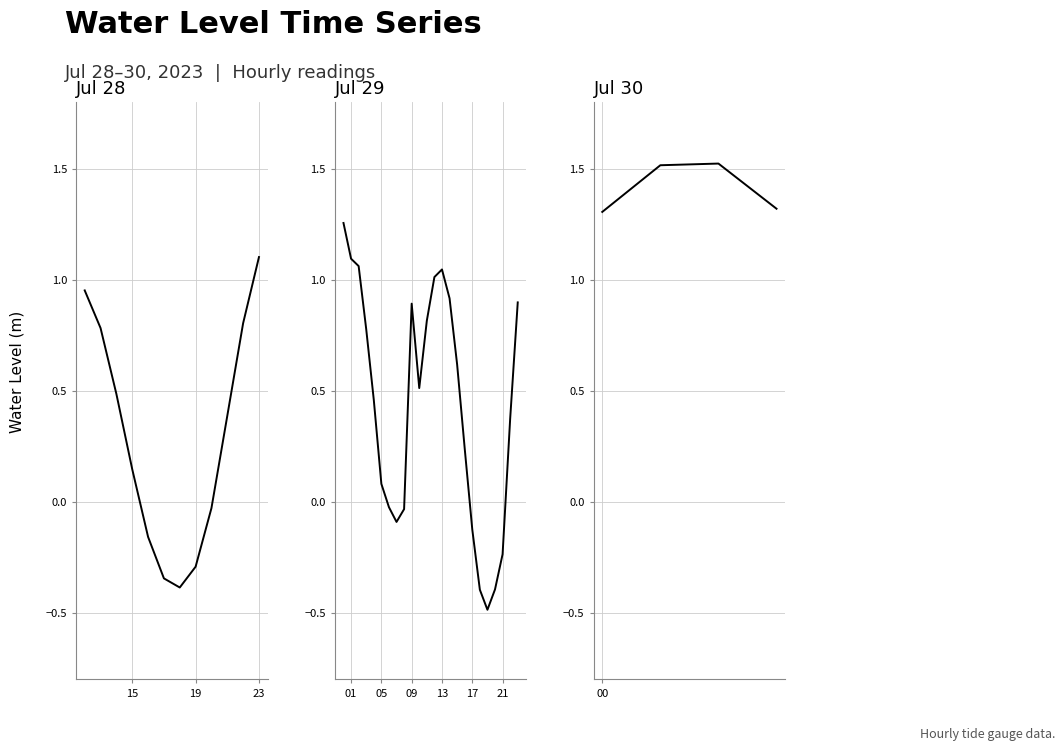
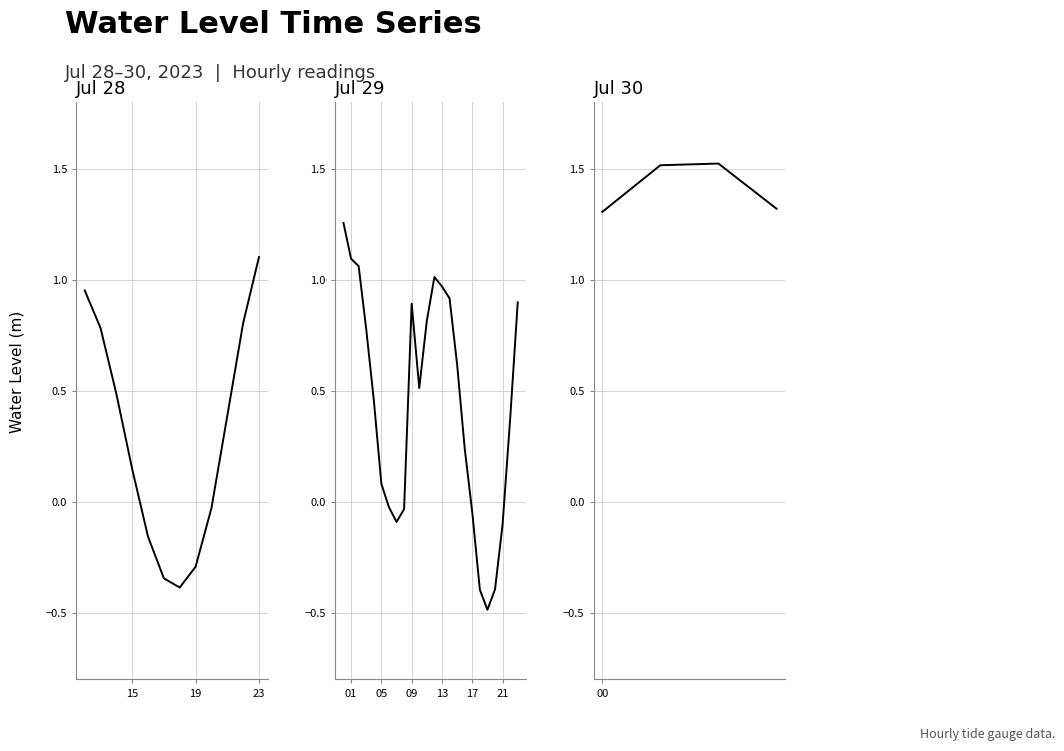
  {
    "Jul 28": {
      "15": 0.15,
      "19": -0.29,
      "23": 1.10
    },
    "Jul 29": {
      "01": 1.09,
      "05": 0.08,
      "09": 0.89,
-     "13": 1.05,
-     "17": -0.13,
-     "21": -0.24
+     "13": 0.97,
+     "17": -0.05,
+     "21": -0.10
    },
    "Jul 30": {
      "00": 1.30
    }
  }
